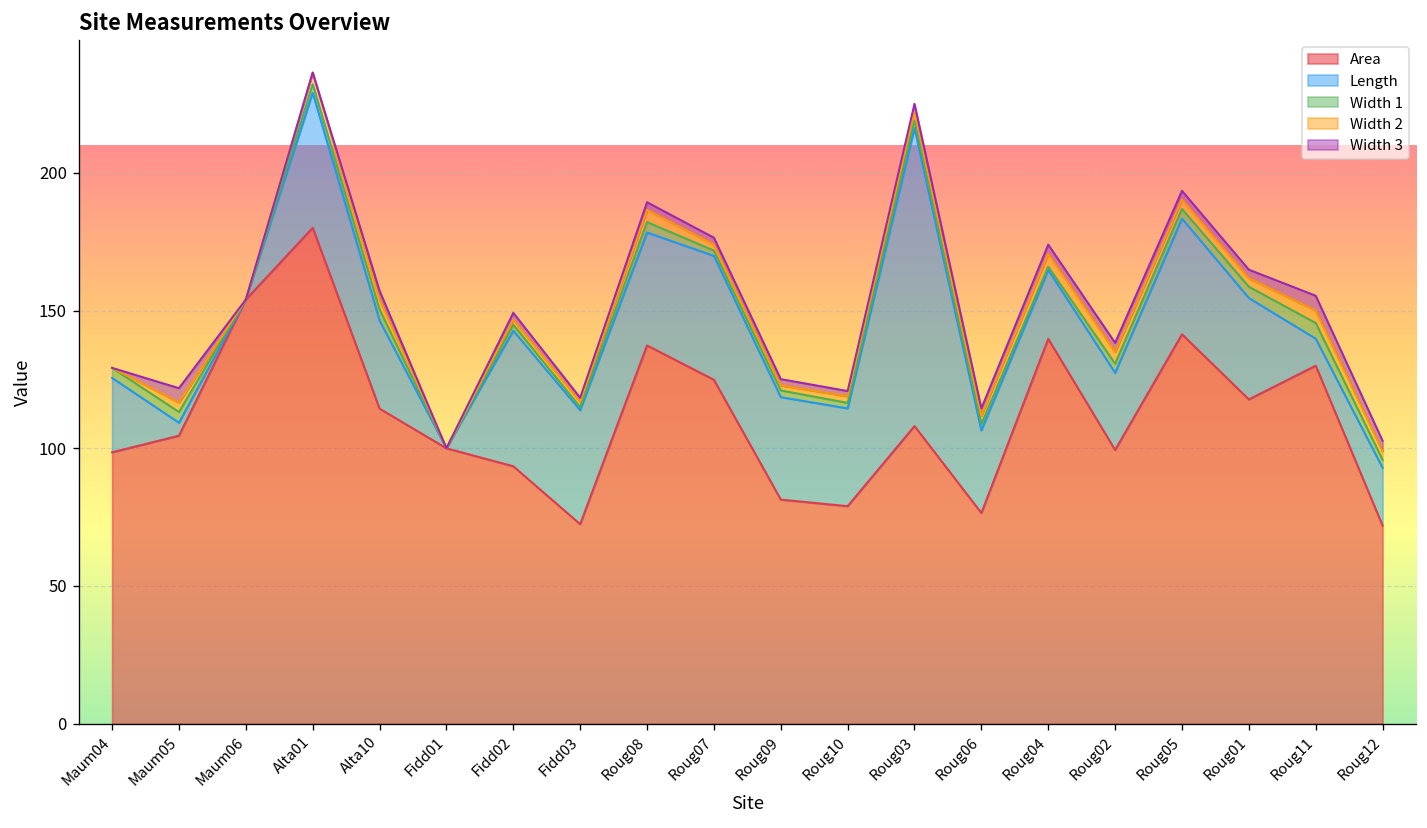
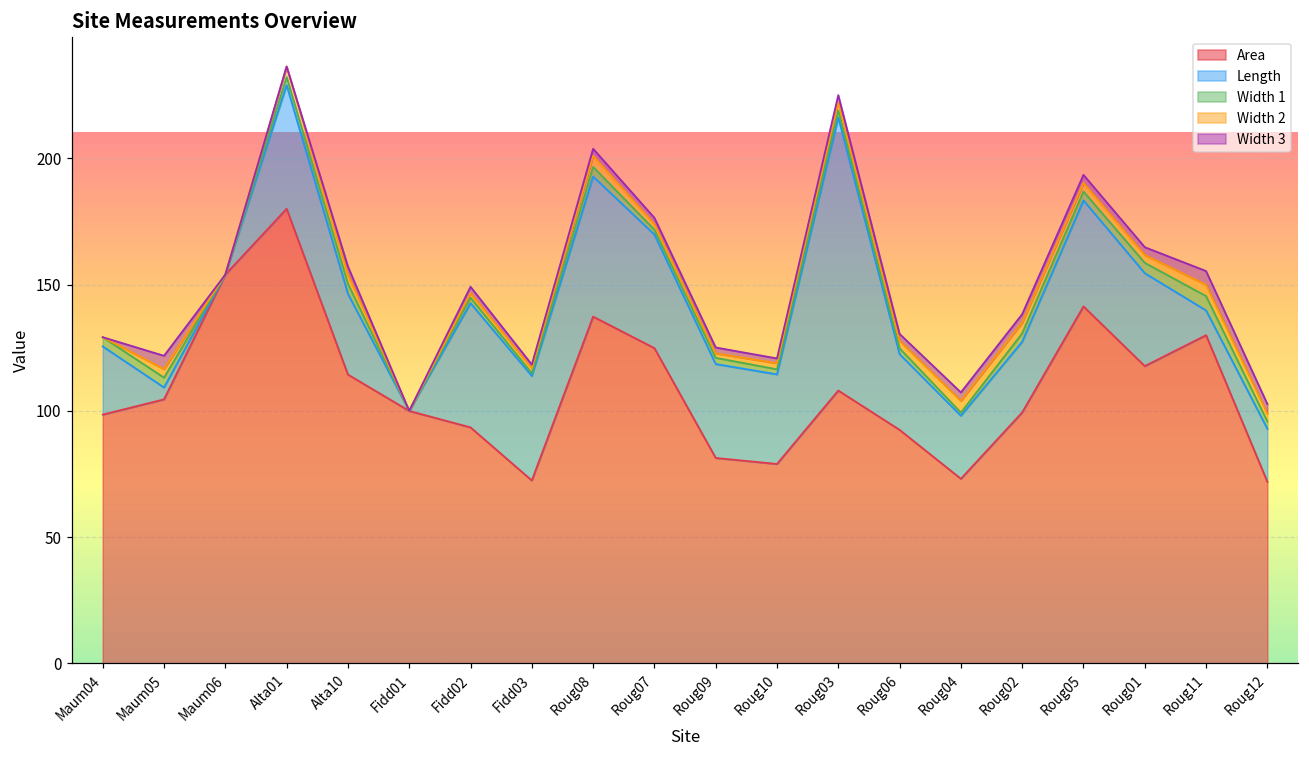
  {
    "Area": {
      "Maum04": 99,
      "Maum05": 105,
      "Alta01": 180,
      "Alta10": 114,
      "Fidd02": 93,
      "Fidd03": 72,
      "Roug08": 137,
      "Roug07": 125,
      "Roug09": 81,
      "Roug10": 79,
      "Roug03": 108,
-     "Roug06": 77,
-     "Roug04": 140,
+     "Roug06": 93,
+     "Roug04": 73,
      "Roug02": 99,
      "Roug05": 141,
      "Roug01": 118,
      "Roug11": 130,
      "Roug12": 72
    },
    "Length": {
      "Maum04": 27,
      "Maum05": 5,
      "Alta01": 49,
      "Alta10": 32,
      "Fidd02": 49,
-     "Roug08": 41,
+     "Roug08": 56,
      "Roug07": 45,
      "Roug09": 37,
      "Roug10": 36,
      "Roug03": 108,
      "Roug06": 30,
      "Roug04": 25,
      "Roug02": 28,
      "Roug05": 42,
      "Roug01": 37,
      "Roug11": 10,
      "Roug12": 21
    },
    "Width 1": {
      "Maum05": 4,
      "Alta01": 3,
      "Alta10": 4,
      "Fidd02": 2,
      "Roug08": 4,
      "Roug07": 2,
      "Roug09": 2,
      "Roug10": 2,
      "Roug03": 3,
      "Roug06": 2,
      "Roug04": 1,
      "Roug02": 3,
      "Roug05": 4,
      "Roug01": 4,
      "Roug11": 6,
      "Roug12": 3
    },
    "Width 2": {
      "Maum05": 3,
      "Alta10": 4,
      "Fidd02": 2,
      "Fidd03": 2,
      "Roug08": 4,
      "Roug07": 2,
      "Roug09": 2,
      "Roug10": 2,
      "Roug03": 3,
      "Roug06": 3,
      "Roug04": 5,
      "Roug02": 4,
      "Roug05": 3,
      "Roug01": 3,
      "Roug11": 5,
      "Roug12": 3
    },
    "Width 3": {
      "Maum05": 5,
      "Alta10": 3,
      "Fidd02": 3,
      "Fidd03": 2,
      "Roug08": 3,
      "Roug07": 3,
      "Roug09": 2,
      "Roug10": 2,
      "Roug03": 3,
      "Roug06": 3,
      "Roug04": 3,
      "Roug02": 3,
      "Roug05": 3,
      "Roug01": 3,
      "Roug11": 5,
      "Roug12": 4
    }
  }
